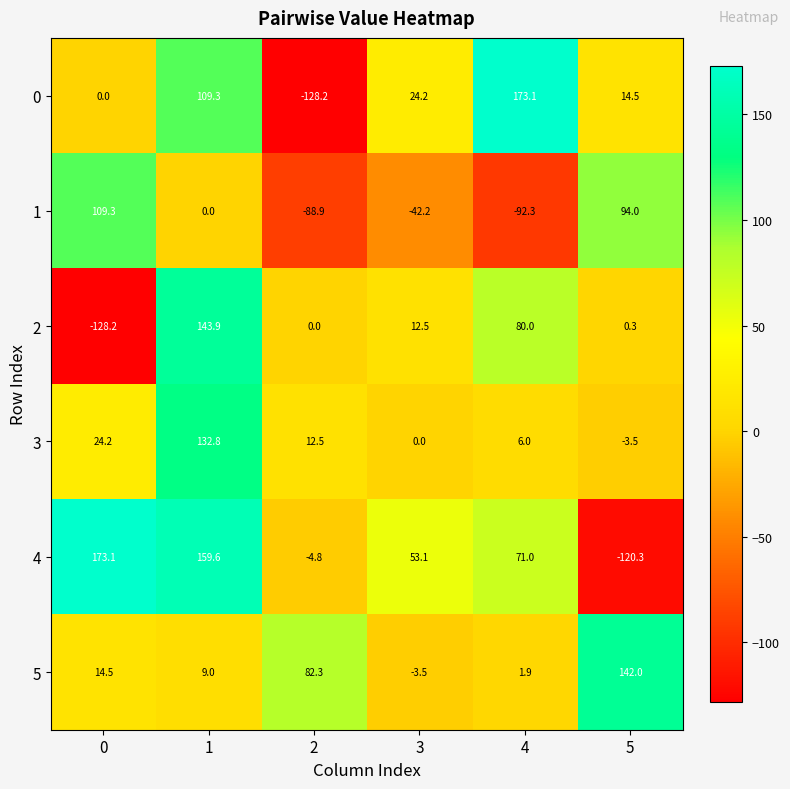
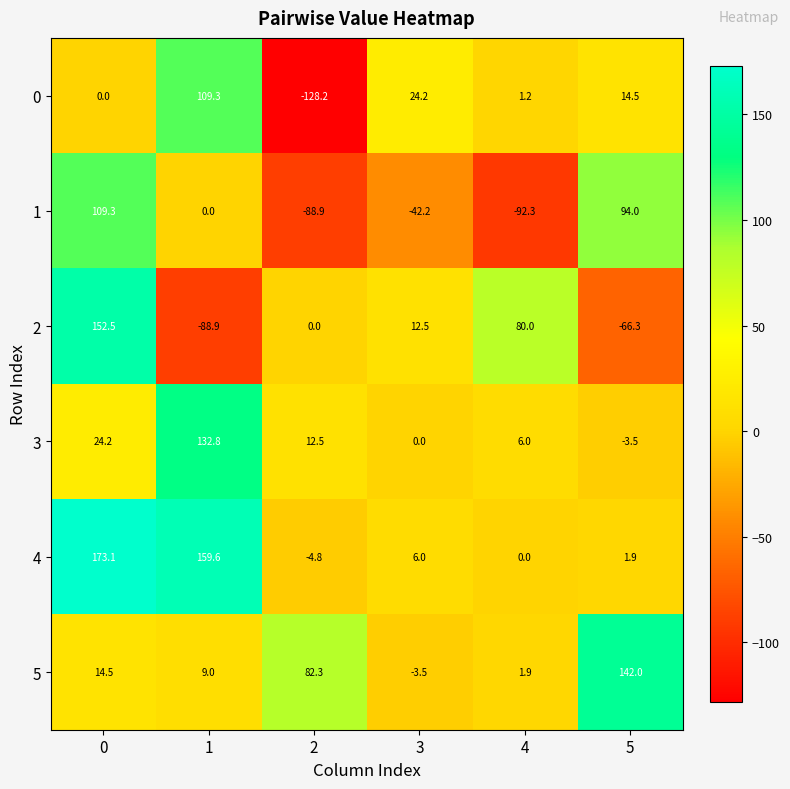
  {
    "0": {
      "0": 0.0,
      "1": 109.3,
      "2": -128.2,
      "3": 24.2,
-     "4": 173.1,
+     "4": 1.2,
      "5": 14.5
    },
    "1": {
      "0": 109.3,
      "1": 0.0,
      "2": -88.9,
      "3": -42.2,
      "4": -92.3,
      "5": 94.0
    },
    "2": {
-     "0": -128.2,
-     "1": 143.9,
+     "0": 152.5,
+     "1": -88.9,
      "2": 0.0,
      "3": 12.5,
      "4": 80.0,
-     "5": 0.3
+     "5": -66.3
    },
    "3": {
      "0": 24.2,
      "1": 132.8,
      "2": 12.5,
      "3": 0.0,
      "4": 6.0,
      "5": -3.5
    },
    "4": {
      "0": 173.1,
      "1": 159.6,
      "2": -4.8,
-     "3": 53.1,
-     "4": 71.0,
-     "5": -120.3
+     "3": 6.0,
+     "4": 0.0,
+     "5": 1.9
    },
    "5": {
      "0": 14.5,
      "1": 9.0,
      "2": 82.3,
      "3": -3.5,
      "4": 1.9,
      "5": 142.0
    }
  }
